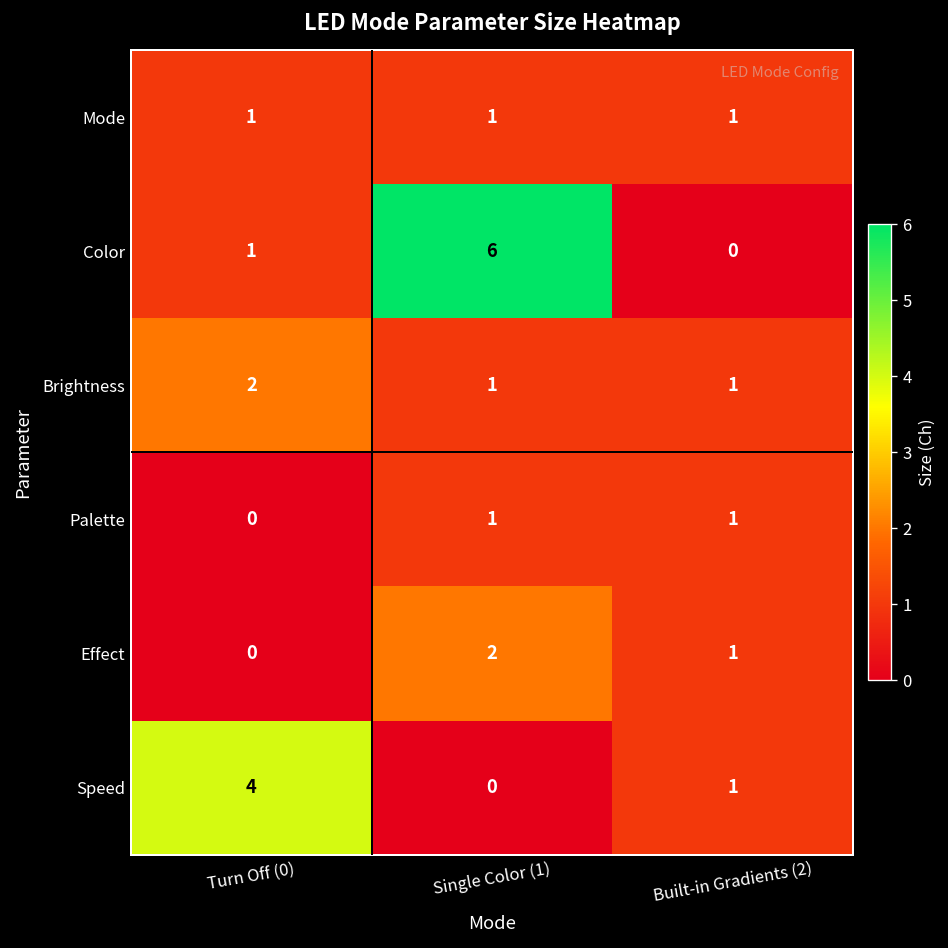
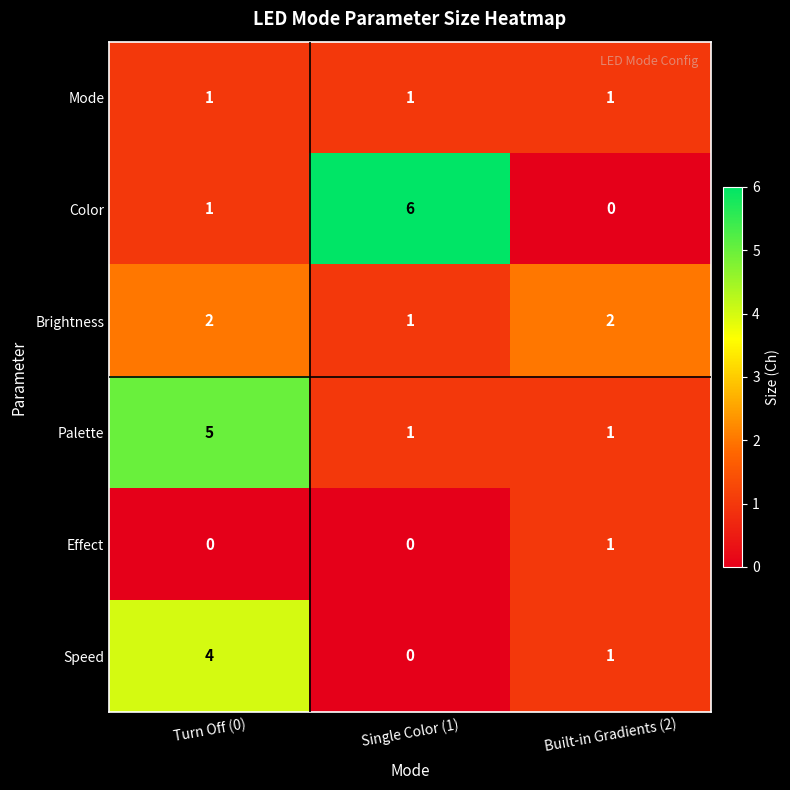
  {
    "Mode": {
      "Turn Off (0)": 1,
      "Single Color (1)": 1
    },
    "Color": {
      "Turn Off (0)": 1,
      "Single Color (1)": 6,
      "Built-in Gradients (2)": 0
    },
    "Brightness": {
      "Turn Off (0)": 2,
      "Single Color (1)": 1,
-     "Built-in Gradients (2)": 1
+     "Built-in Gradients (2)": 2
    },
    "Palette": {
-     "Turn Off (0)": 0,
+     "Turn Off (0)": 5,
      "Single Color (1)": 1,
      "Built-in Gradients (2)": 1
    },
    "Effect": {
      "Turn Off (0)": 0,
-     "Single Color (1)": 2,
+     "Single Color (1)": 0,
      "Built-in Gradients (2)": 1
    },
    "Speed": {
      "Turn Off (0)": 4,
      "Single Color (1)": 0,
      "Built-in Gradients (2)": 1
    }
  }
